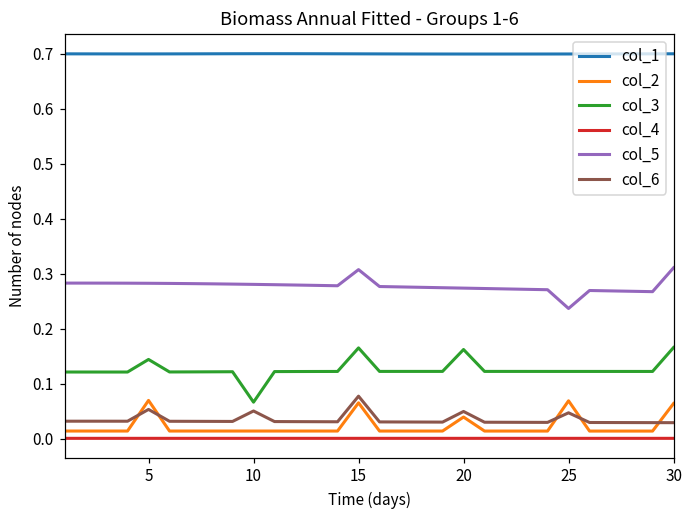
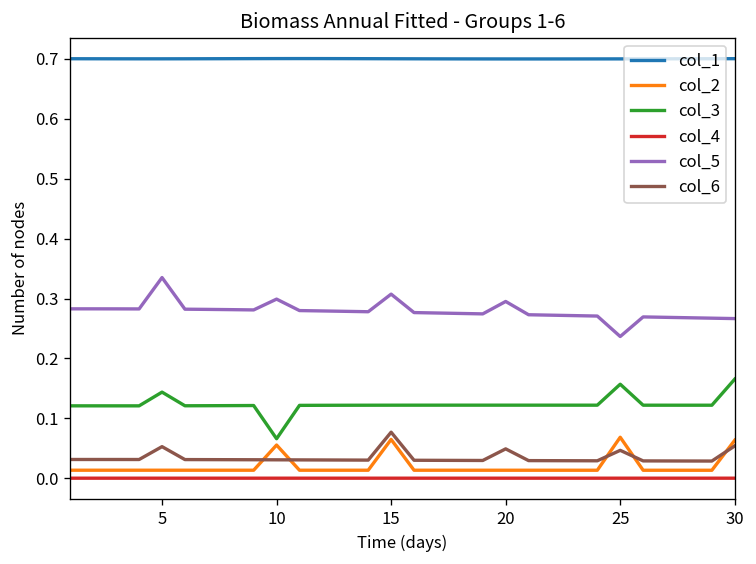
  {
    "col_1": {
      "5": 0.70,
      "10": 0.70,
      "15": 0.70,
      "20": 0.70,
      "25": 0.70,
      "30": 0.70
    },
    "col_2": {
-     "5": 0.07,
-     "10": 0.01,
+     "5": 0.01,
+     "10": 0.06,
      "15": 0.06,
-     "20": 0.04,
+     "20": 0.01,
      "25": 0.07,
      "30": 0.06
    },
    "col_3": {
      "5": 0.14,
      "10": 0.07,
-     "15": 0.16,
-     "20": 0.16,
-     "25": 0.12,
+     "15": 0.12,
+     "20": 0.12,
+     "25": 0.16,
      "30": 0.17
    },
    "col_4": {
      "5": 0.00,
      "10": 0.00,
      "15": 0.00,
      "20": 0.00,
      "25": 0.00,
      "30": 0.00
    },
    "col_5": {
-     "5": 0.28,
-     "10": 0.28,
+     "5": 0.33,
+     "10": 0.30,
      "15": 0.31,
-     "20": 0.27,
+     "20": 0.30,
      "25": 0.24,
-     "30": 0.31
+     "30": 0.27
    },
    "col_6": {
      "5": 0.05,
-     "10": 0.05,
+     "10": 0.03,
      "15": 0.08,
      "20": 0.05,
      "25": 0.05,
-     "30": 0.03
+     "30": 0.05
    }
  }
